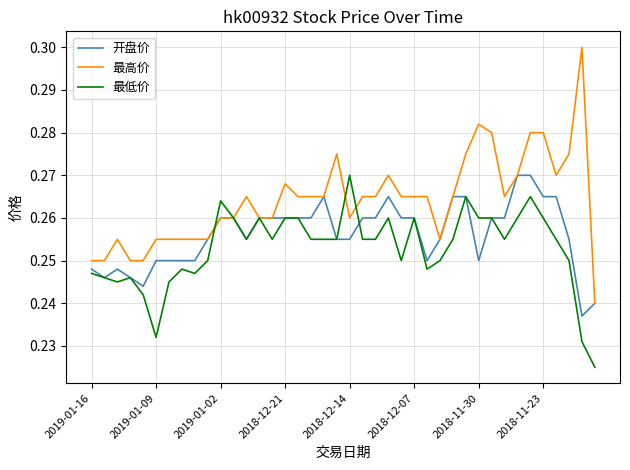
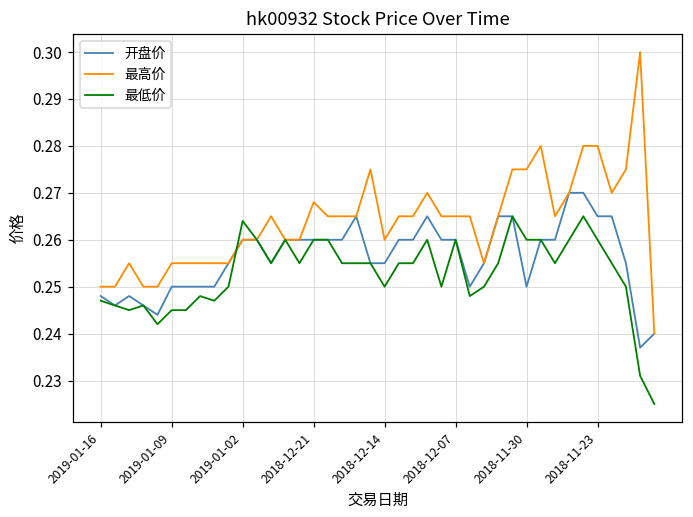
  {
    "开盘价": {
      "2019-01-16": 0.248,
      "2019-01-09": 0.250,
      "2018-12-14": 0.255,
      "2018-11-30": 0.250,
      "2018-11-23": 0.265
    },
    "最高价": {
      "2019-01-16": 0.250,
      "2019-01-09": 0.255,
      "2018-12-21": 0.268,
      "2018-12-14": 0.260,
      "2018-12-07": 0.265,
-     "2018-11-30": 0.282,
+     "2018-11-30": 0.275,
      "2018-11-23": 0.280
    },
    "最低价": {
      "2019-01-16": 0.247,
-     "2019-01-09": 0.232,
+     "2019-01-09": 0.245,
      "2019-01-02": 0.264,
-     "2018-12-14": 0.27,
+     "2018-12-14": 0.25,
      "2018-11-30": 0.260,
      "2018-11-23": 0.260
    }
  }
